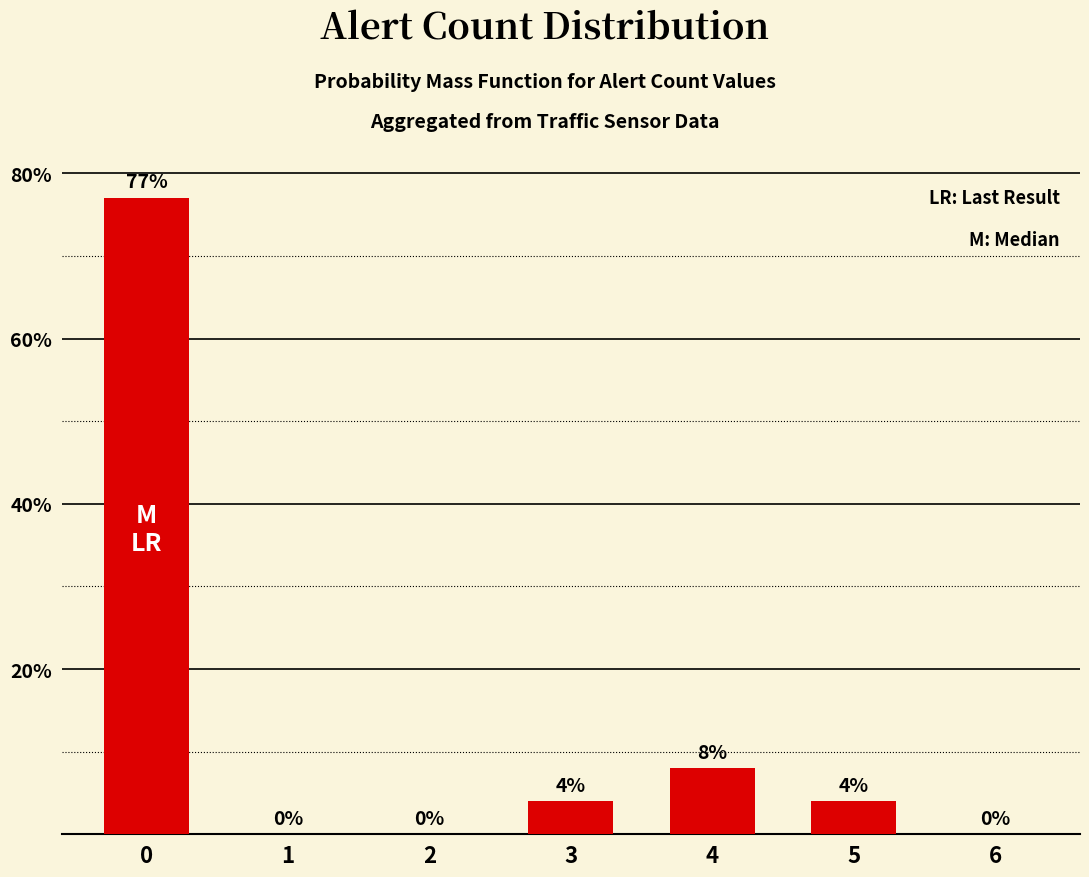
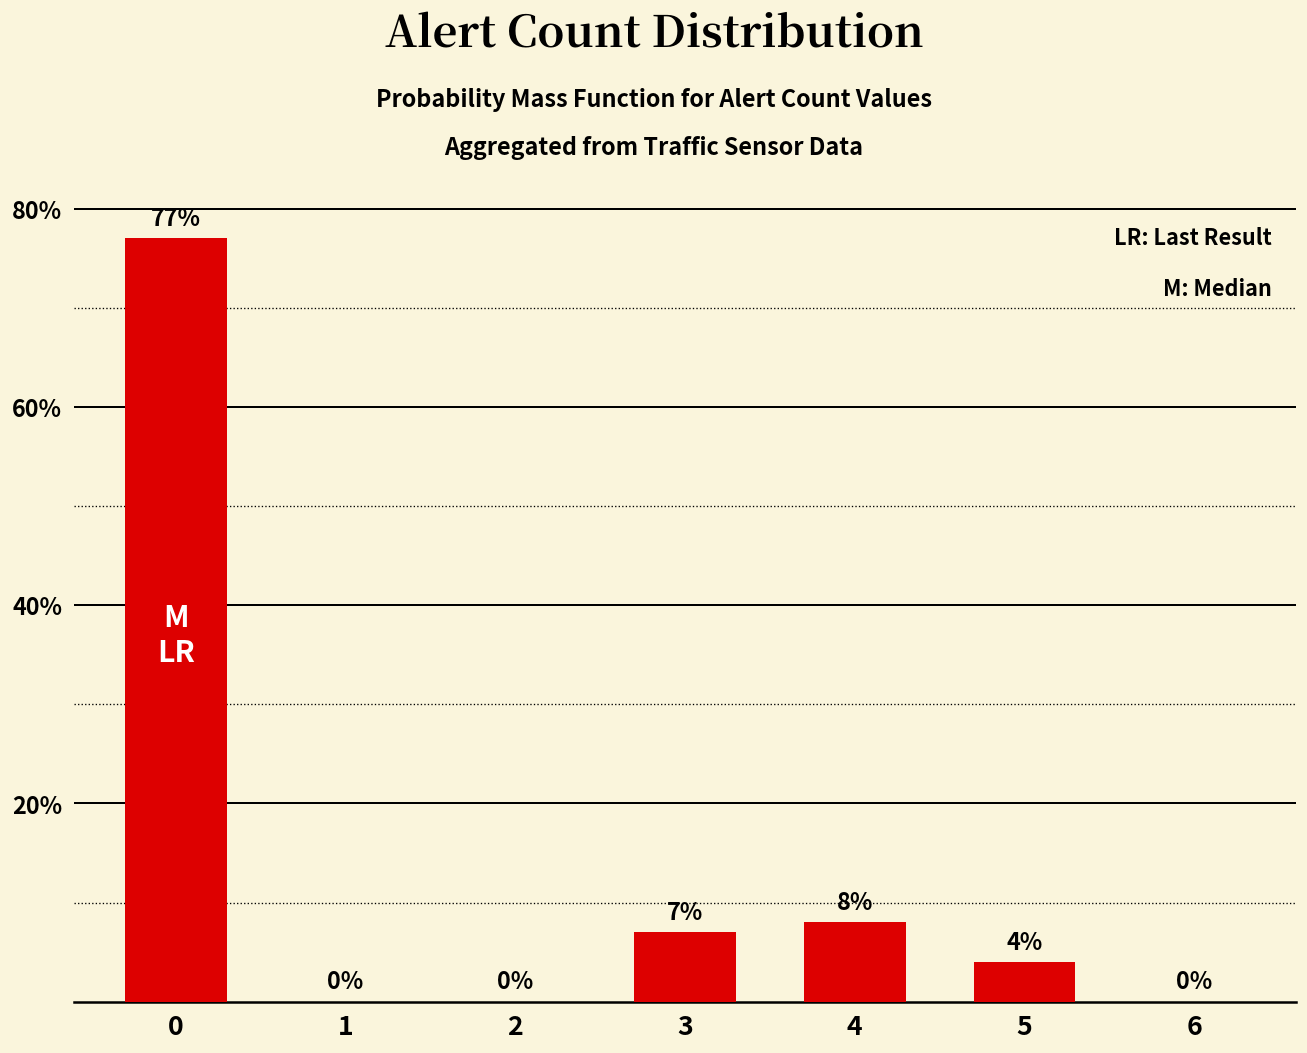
  {
    "0": "77%",
    "1": "0%",
    "2": "0%",
-   "3": "4%",
+   "3": "7%",
    "4": "8%",
    "5": "4%",
    "6": "0%"
  }
